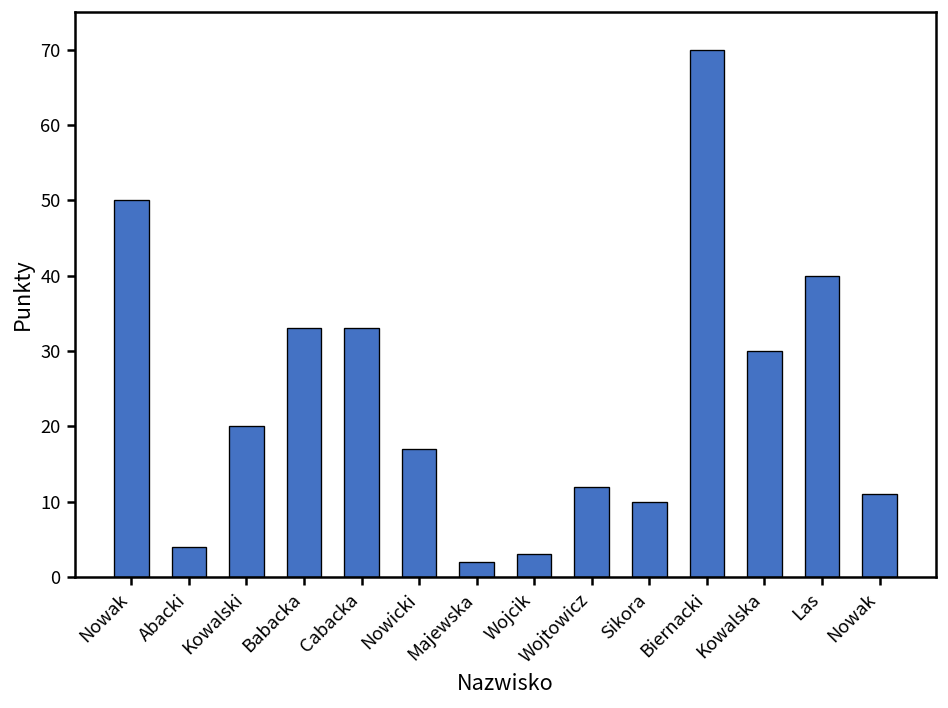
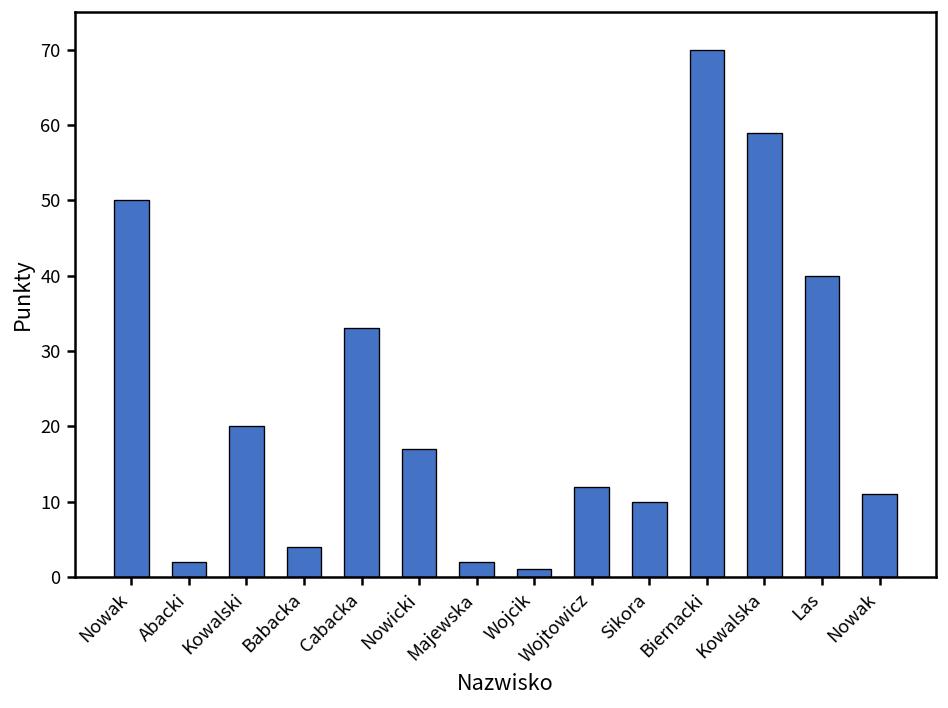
  {
-   "Abacki": 4,
+   "Abacki": 2,
    "Kowalski": 20,
-   "Babacka": 33,
+   "Babacka": 4,
    "Cabacka": 33,
    "Nowicki": 17,
    "Majewska": 2,
-   "Wojcik": 3,
+   "Wojcik": 1,
    "Wojtowicz": 12,
    "Sikora": 10,
    "Biernacki": 70,
-   "Kowalska": 30,
+   "Kowalska": 59,
    "Las": 40
  }
